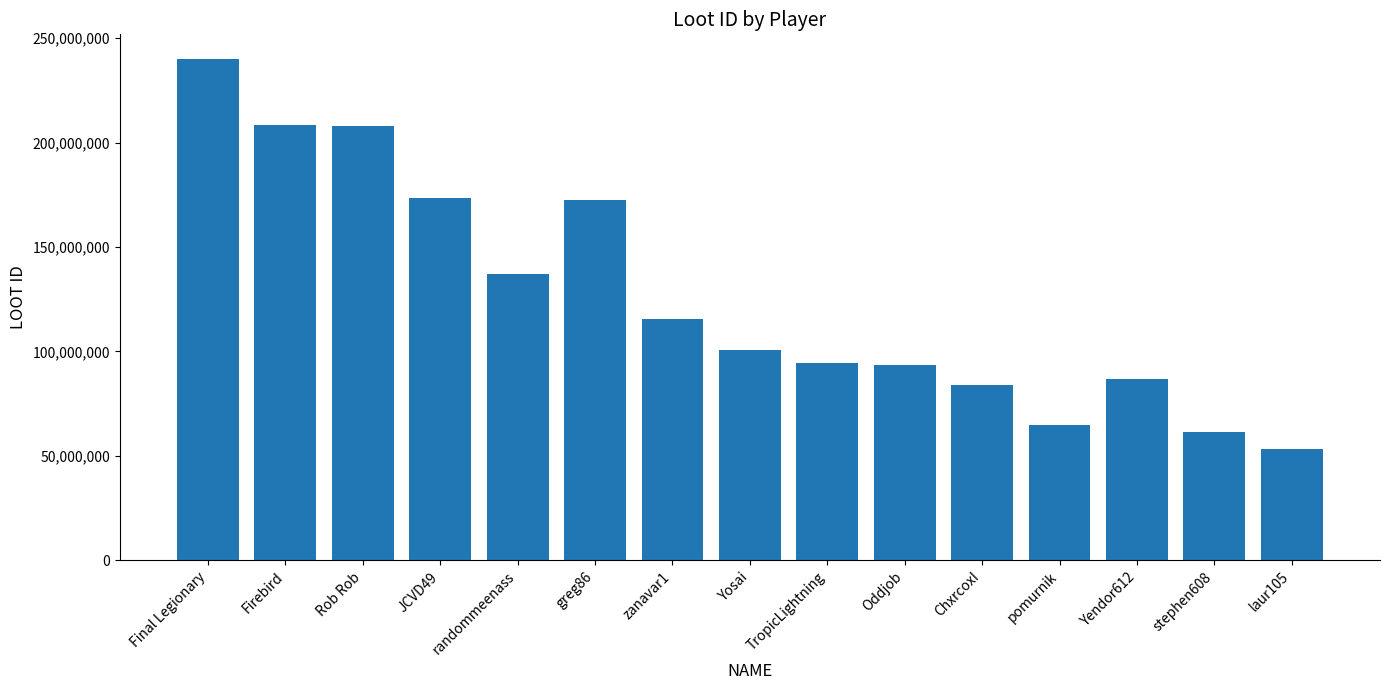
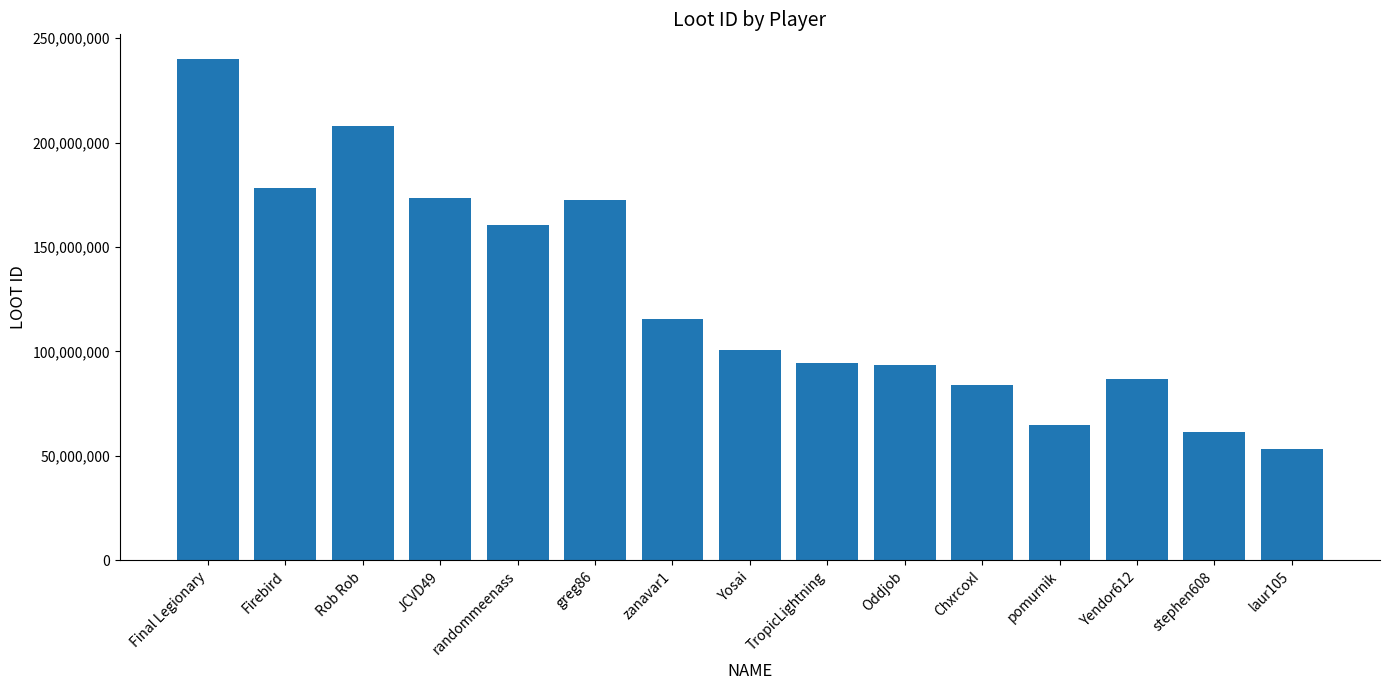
  {
    "Final Legionary": "240,000,000",
-   "Firebird": "209,000,000",
+   "Firebird": "178,000,000",
    "Rob Rob": "208,000,000",
    "JCVD49": "174,000,000",
-   "randommeenass": "137,000,000",
+   "randommeenass": "161,000,000",
    "greg86": "172,000,000",
    "zanavar1": "115,000,000",
    "Yosai": "101,000,000",
    "TropicLightning": "94,000,000",
    "Oddjob": "93,000,000",
    "ChxrcoxI": "84,000,000",
    "pomurnik": "65,000,000",
    "Yendor612": "87,000,000",
    "stephen608": "62,000,000",
    "laur105": "53,000,000"
  }
